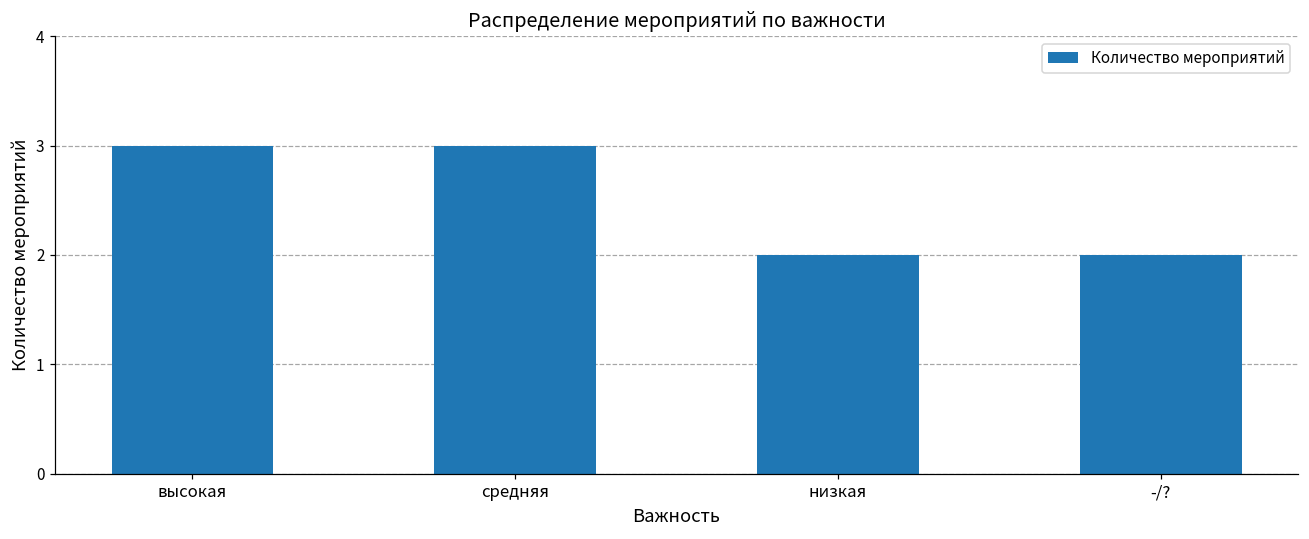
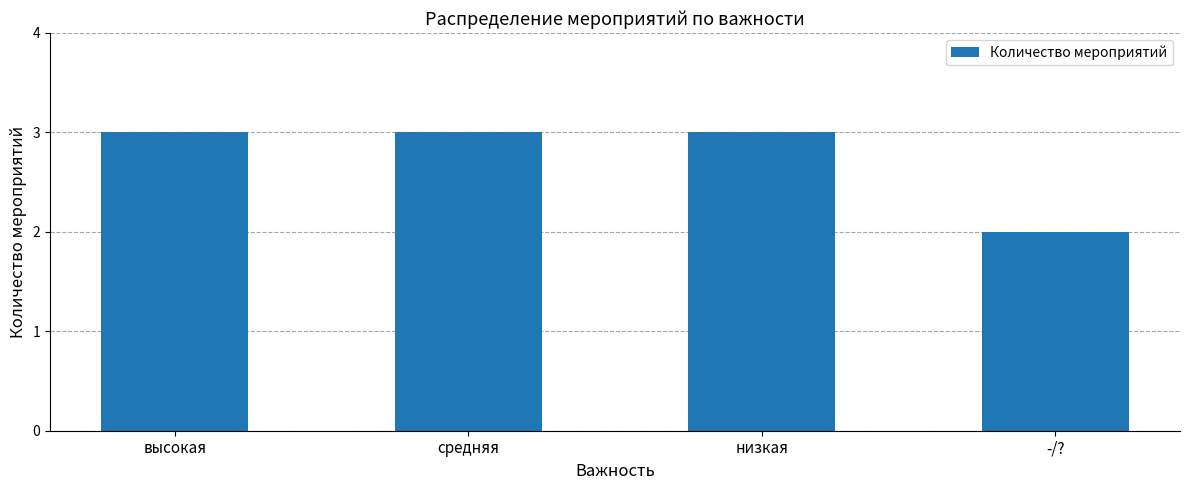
  {
    "высокая": 3,
    "средняя": 3,
-   "низкая": 2,
+   "низкая": 3,
    "-/?": 2
  }
